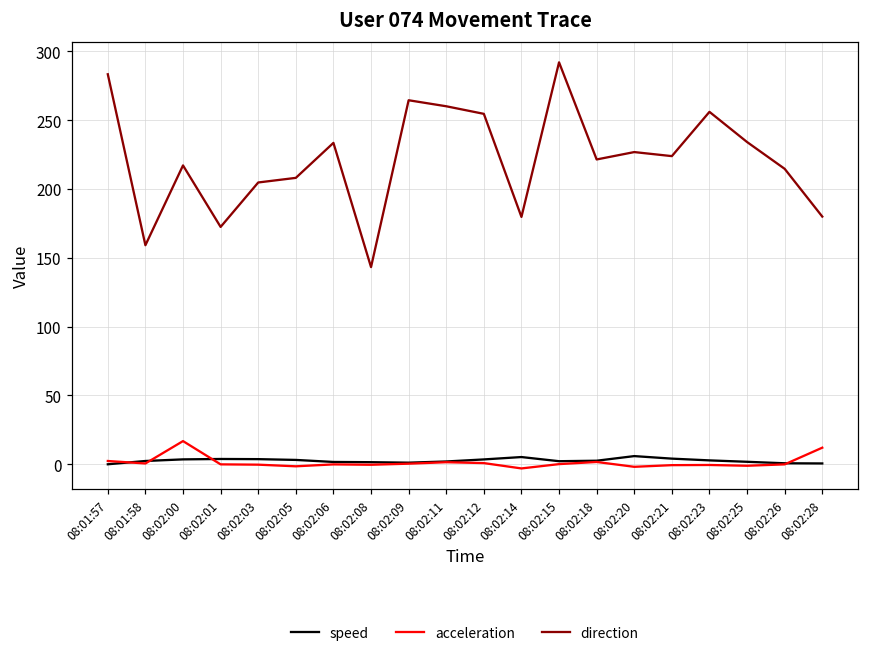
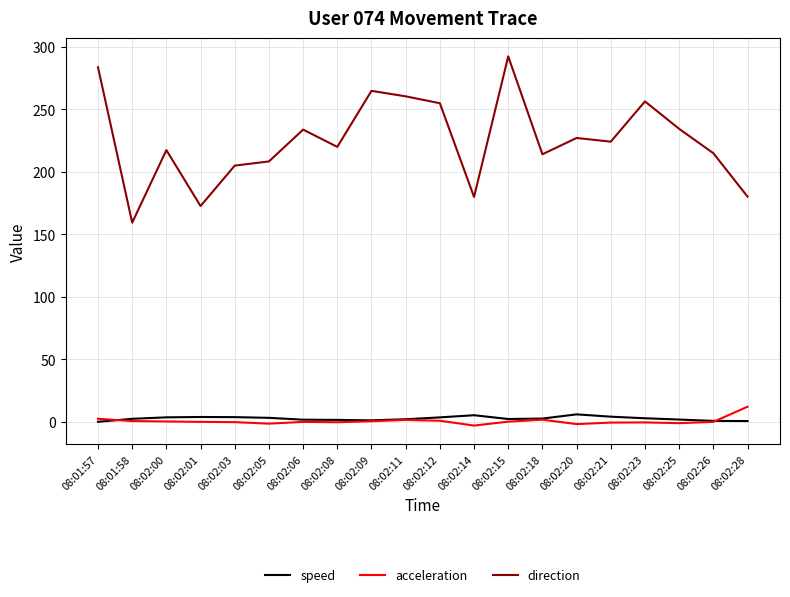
  {
    "speed": {
      "08:01:57": 0,
      "08:02:00": 4,
      "08:02:01": 4,
      "08:02:03": 4,
      "08:02:05": 3,
      "08:02:12": 4,
      "08:02:14": 5,
      "08:02:15": 2,
      "08:02:20": 6,
      "08:02:21": 4,
      "08:02:23": 3,
      "08:02:25": 2,
      "08:02:28": 1
    },
    "acceleration": {
      "08:01:57": 2,
-     "08:02:00": 17,
+     "08:02:00": 0,
      "08:02:01": 0,
      "08:02:03": 0,
      "08:02:05": -1,
      "08:02:12": 1,
      "08:02:14": -3,
      "08:02:15": 0,
      "08:02:20": -2,
      "08:02:21": -1,
      "08:02:23": -1,
      "08:02:25": -1,
      "08:02:28": 12
    },
    "direction": {
      "08:01:57": 283,
      "08:01:58": 159,
      "08:02:00": 217,
      "08:02:01": 172,
      "08:02:03": 205,
      "08:02:05": 208,
      "08:02:06": 234,
-     "08:02:08": 143,
+     "08:02:08": 220,
      "08:02:09": 265,
      "08:02:11": 260,
      "08:02:12": 255,
      "08:02:14": 180,
      "08:02:15": 292,
-     "08:02:18": 222,
+     "08:02:18": 214,
      "08:02:20": 227,
      "08:02:21": 224,
      "08:02:23": 256,
      "08:02:25": 234,
      "08:02:26": 215,
      "08:02:28": 180
    }
  }
